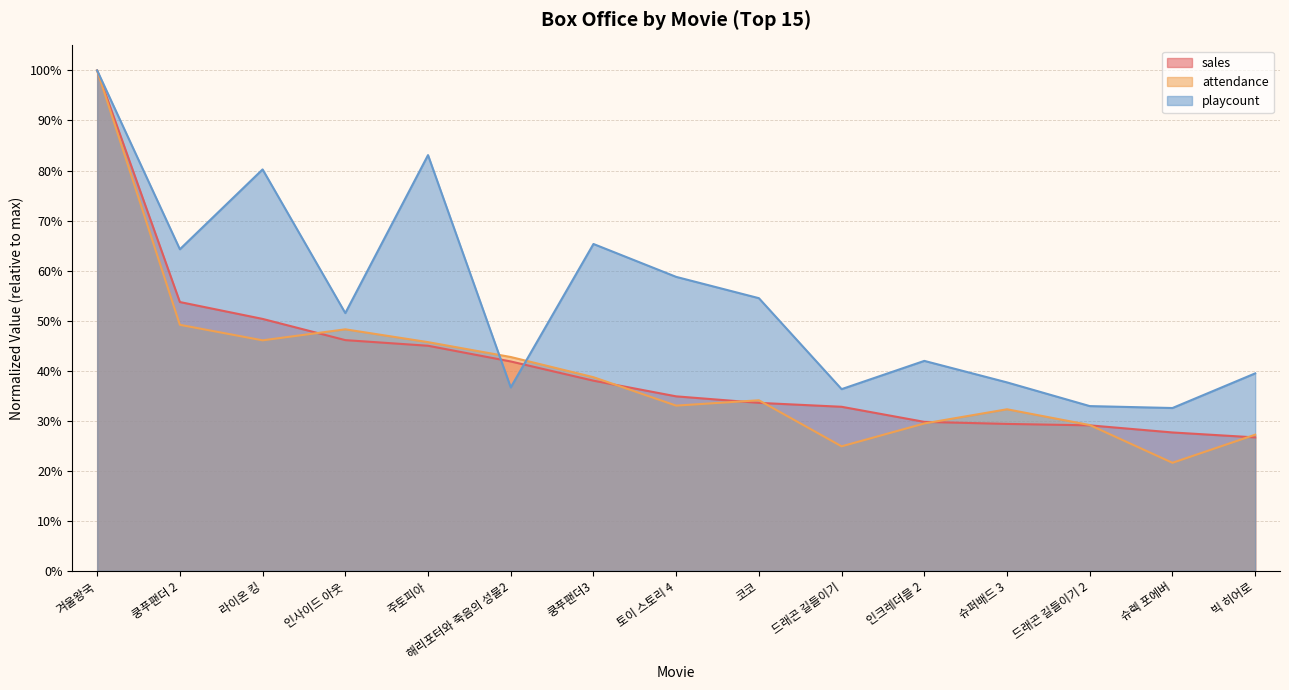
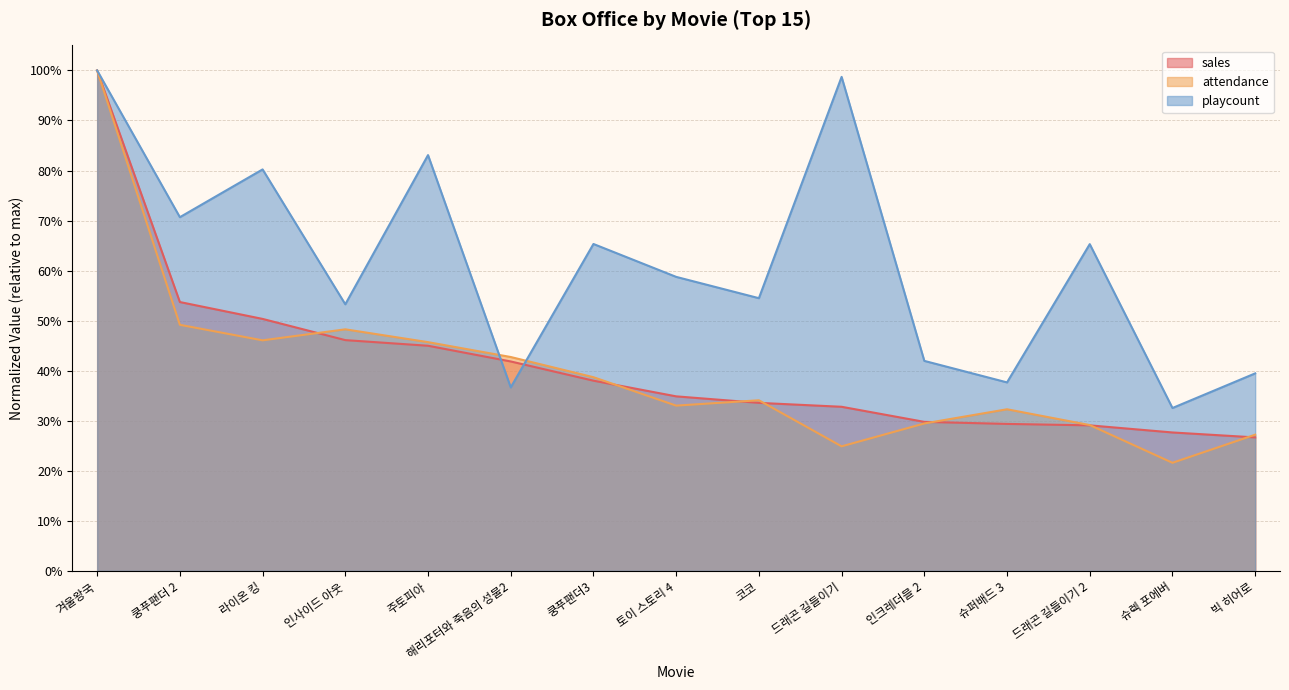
  {
    "playcount": {
-     "쿵푸팬더 2": "64%",
+     "쿵푸팬더 2": "71%",
      "라이온 킹": "80%",
-     "인사이드 아웃": "52%",
+     "인사이드 아웃": "53%",
      "주토피아": "83%",
      "해리포터와 죽음의 성물2": "37%",
      "쿵푸팬더3": "65%",
      "토이 스토리 4": "59%",
      "코코": "54%",
-     "드래곤 길들이기": "36%",
+     "드래곤 길들이기": "99%",
      "인크레더블 2": "42%",
      "슈퍼배드 3": "38%",
-     "드래곤 길들이기 2": "33%",
+     "드래곤 길들이기 2": "65%",
      "슈렉 포에버": "33%",
      "빅 히어로": "39%"
    }
  }
